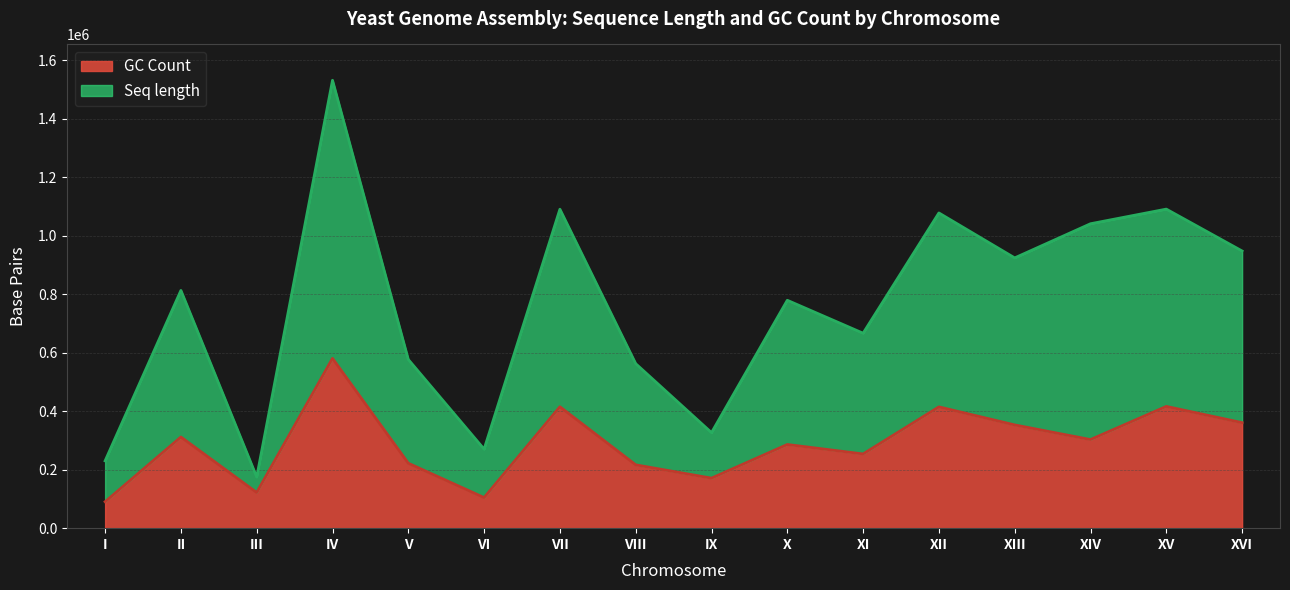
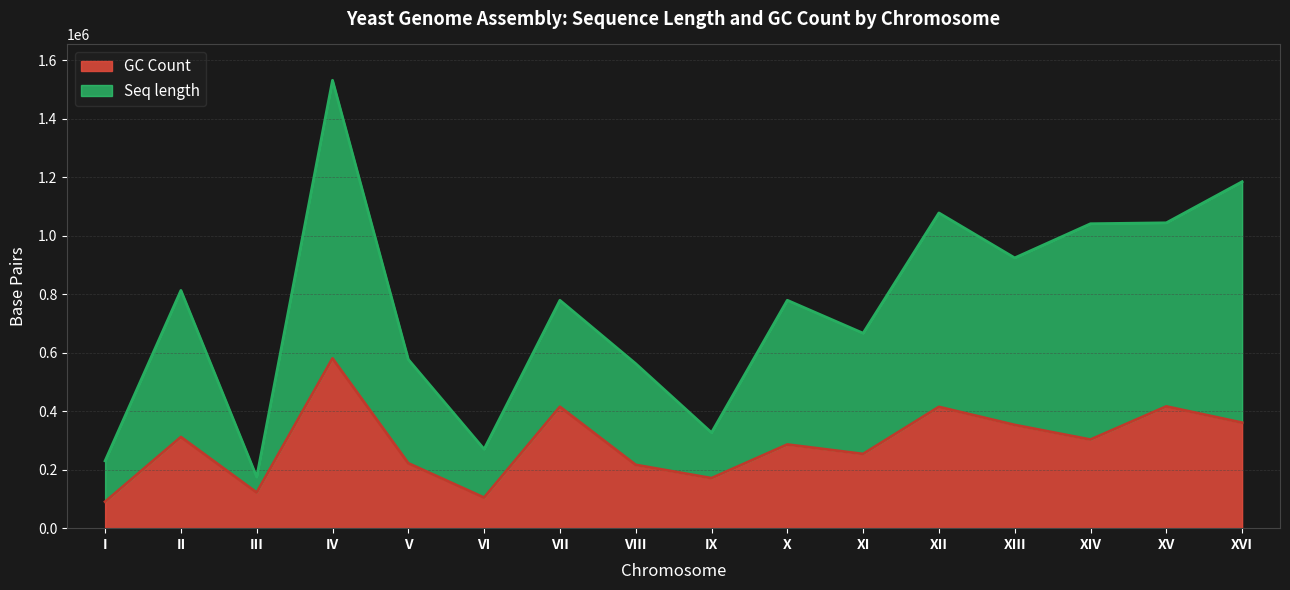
  {
    "GC Count": {
      "I": 90000,
      "II": 310000,
      "III": 120000,
      "IV": 580000,
      "V": 220000,
      "VI": 100000,
      "VII": 420000,
      "VIII": 220000,
      "IX": 170000,
      "X": 290000,
      "XI": 250000,
      "XII": 410000,
      "XIII": 350000,
      "XIV": 300000,
      "XV": 420000,
      "XVI": 360000
    },
    "Seq length": {
      "I": 230000,
      "II": 810000,
      "III": 170000,
      "IV": 1530000,
      "V": 580000,
      "VI": 270000,
-     "VII": 1090000,
+     "VII": 780000,
      "VIII": 560000,
      "IX": 330000,
      "X": 780000,
      "XI": 670000,
      "XII": 1080000,
      "XIII": 920000,
      "XIV": 1040000,
-     "XV": 1090000,
-     "XVI": 950000
+     "XV": 1040000,
+     "XVI": 1180000
    }
  }
